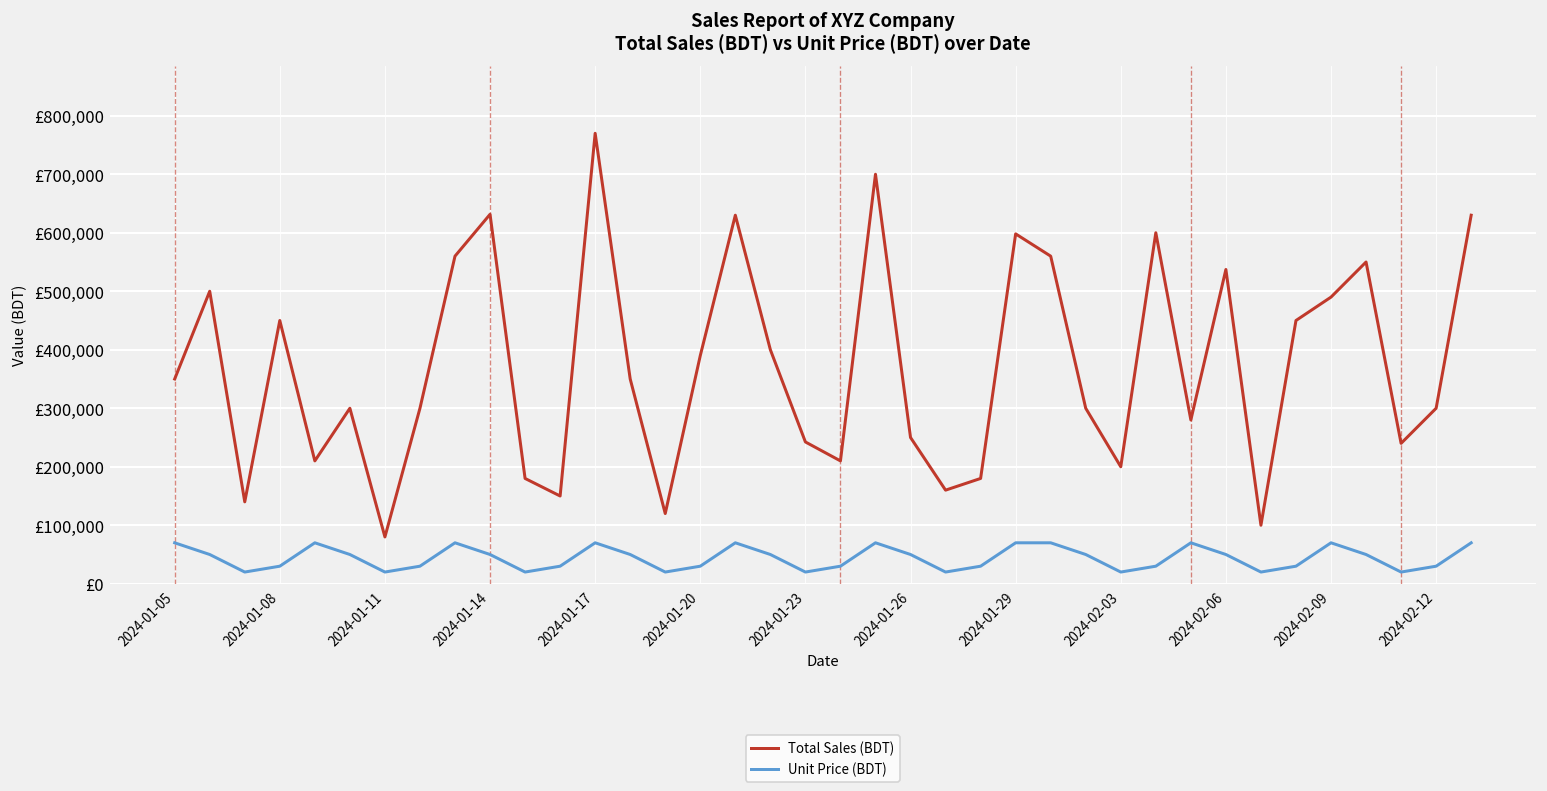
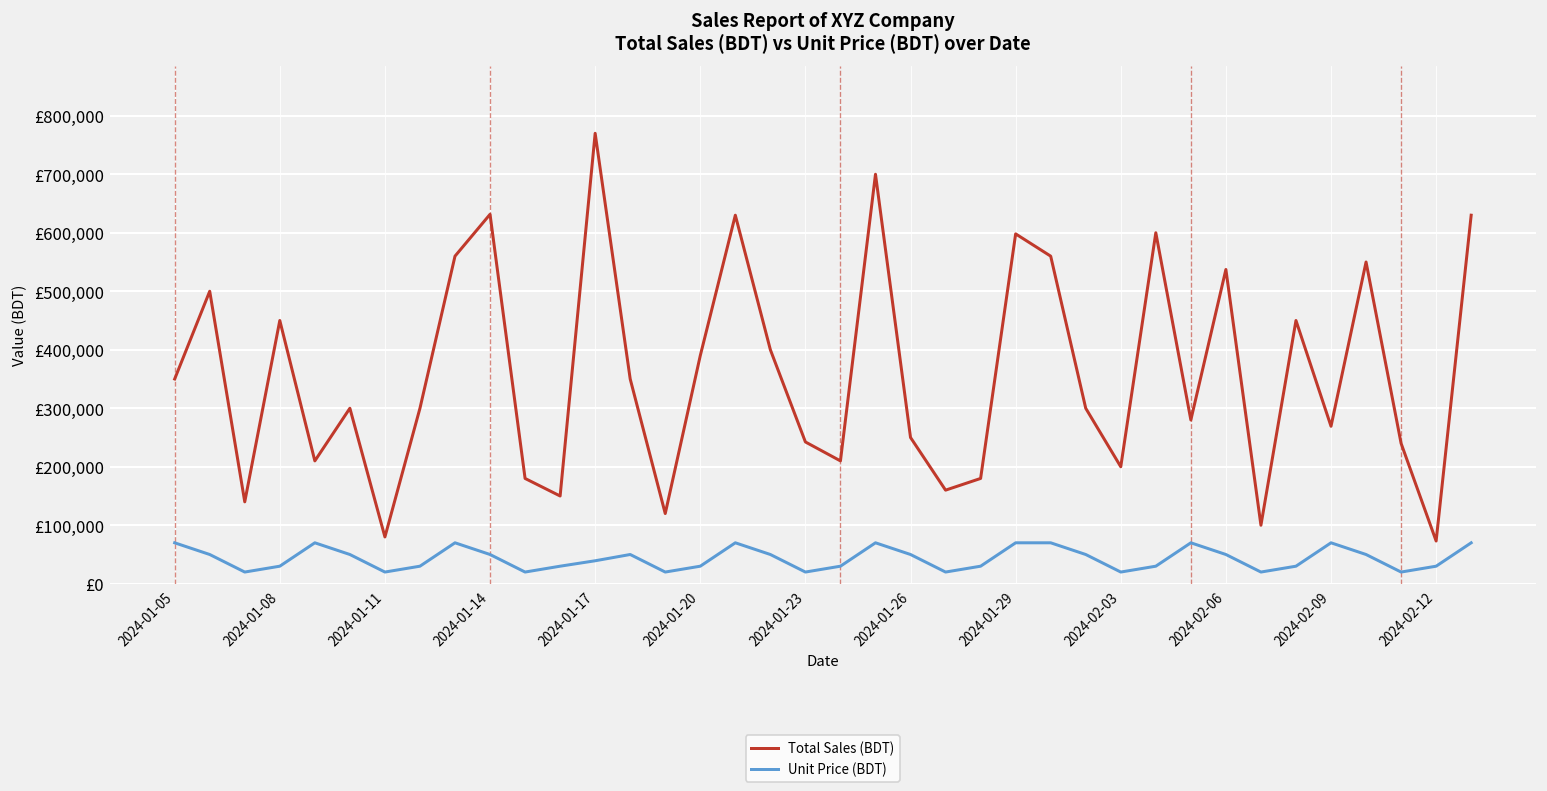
  {
    "Total Sales (BDT)": {
      "2024-01-05": "£350,000",
      "2024-01-08": "£450,000",
      "2024-01-11": "£80,000",
      "2024-01-14": "£630,000",
      "2024-01-17": "£770,000",
      "2024-01-20": "£390,000",
      "2024-01-23": "£240,000",
      "2024-01-26": "£250,000",
      "2024-01-29": "£600,000",
      "2024-02-03": "£200,000",
      "2024-02-06": "£540,000",
-     "2024-02-09": "£490,000",
-     "2024-02-12": "£300,000"
+     "2024-02-09": "£270,000",
+     "2024-02-12": "£70,000"
    },
    "Unit Price (BDT)": {
      "2024-01-05": "£70,000",
      "2024-01-08": "£30,000",
      "2024-01-11": "£20,000",
      "2024-01-14": "£50,000",
-     "2024-01-17": "£70,000",
+     "2024-01-17": "£40,000",
      "2024-01-20": "£30,000",
      "2024-01-23": "£20,000",
      "2024-01-26": "£50,000",
      "2024-01-29": "£70,000",
      "2024-02-03": "£20,000",
      "2024-02-06": "£50,000",
      "2024-02-09": "£70,000",
      "2024-02-12": "£30,000"
    }
  }
